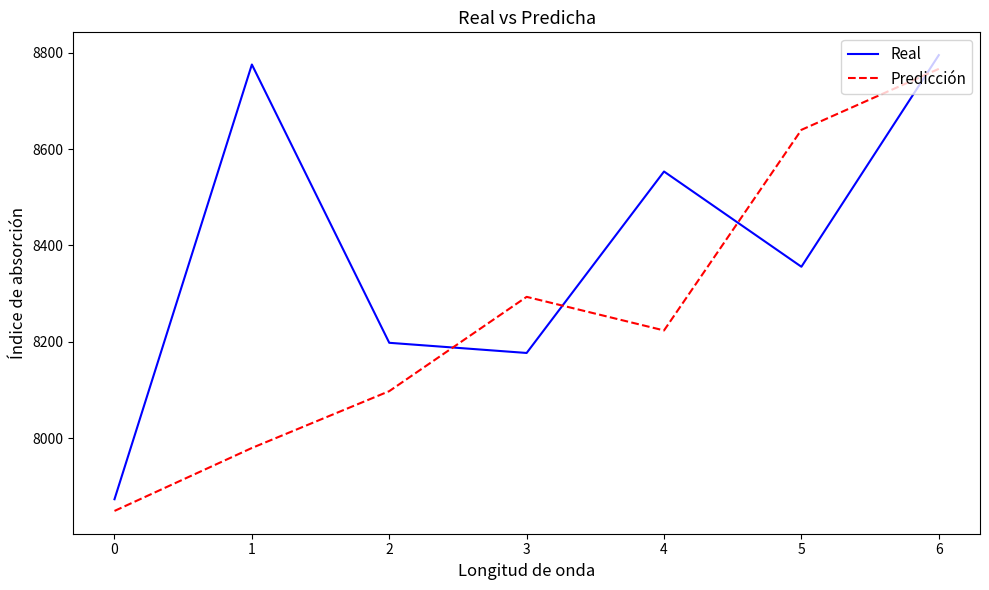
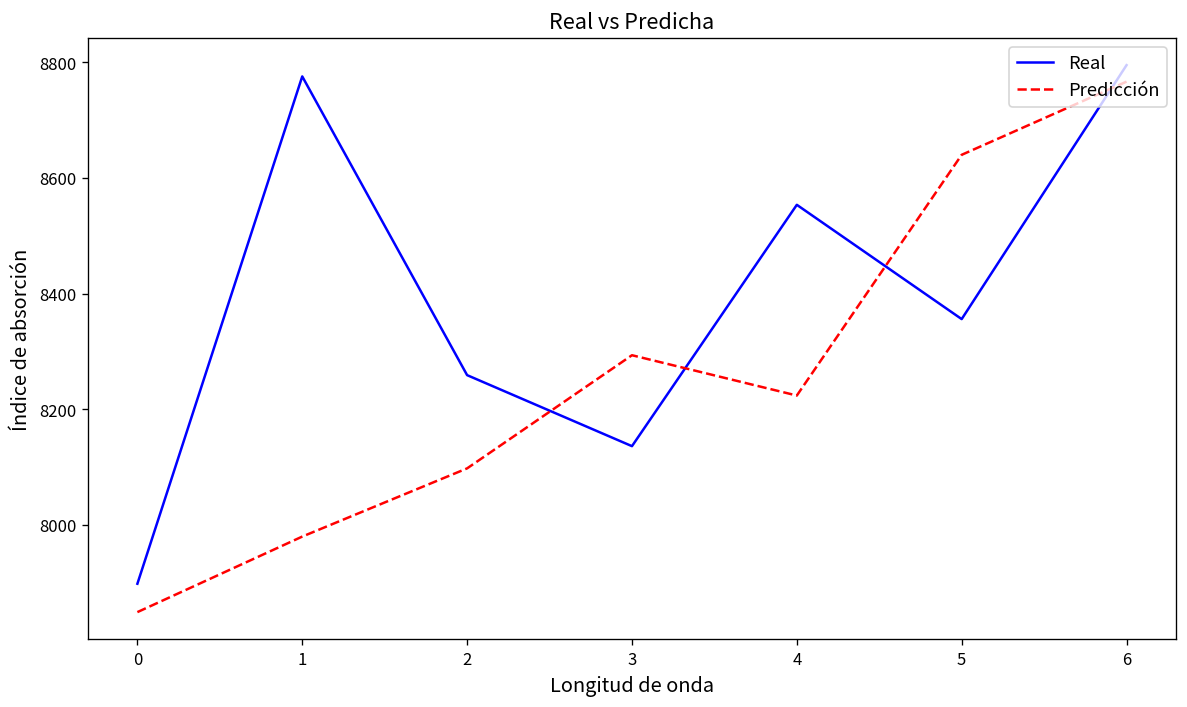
  {
    "Real": {
-     "0": 7870,
+     "0": 7900,
      "1": 8780,
-     "2": 8200,
-     "3": 8180,
+     "2": 8260,
+     "3": 8140,
      "4": 8550,
      "5": 8360
    },
    "Predicción": {
      "0": 7850,
      "1": 7980,
      "2": 8100,
      "3": 8290,
      "4": 8220,
      "5": 8640
    }
  }
